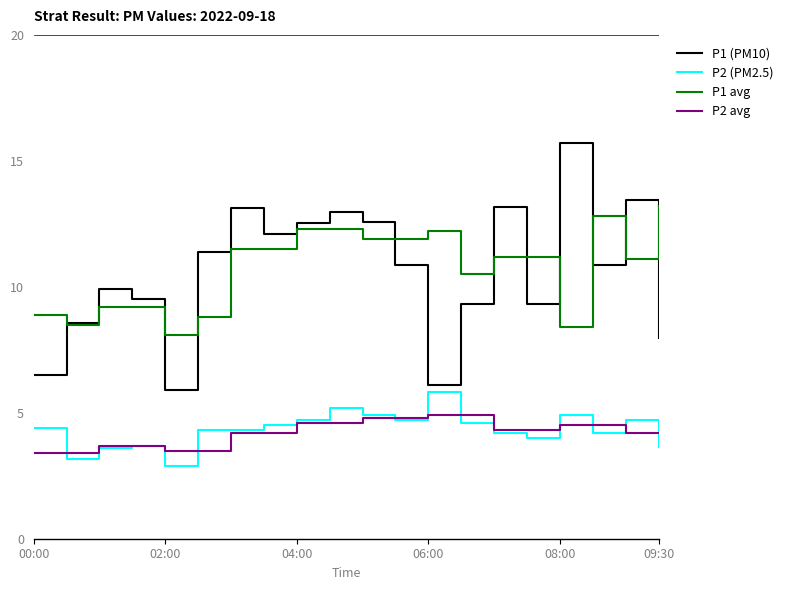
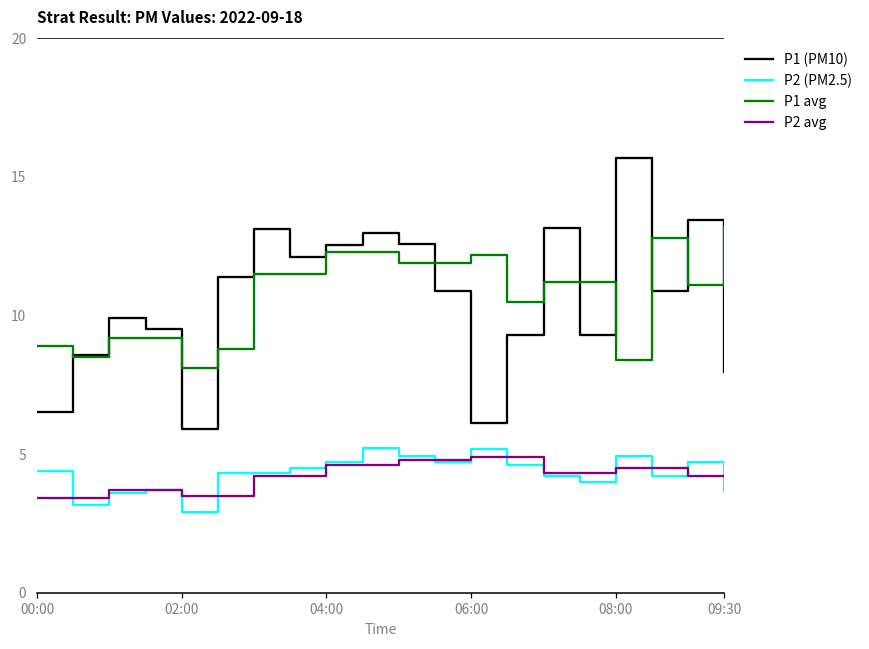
  {
    "P1 (PM10)": {
      "00:00": 6.5,
      "02:00": 5.9,
      "04:00": 12.6,
      "06:00": 6.1,
      "08:00": 15.7,
      "09:30": 8.0
    },
    "P2 (PM2.5)": {
      "00:00": 4.4,
      "02:00": 2.9,
-     "06:00": 5.8,
+     "06:00": 5.2,
      "08:00": 4.9,
      "09:30": 3.7
    },
    "P1 avg": {
      "00:00": 8.9,
      "02:00": 8.1,
      "04:00": 12.3,
      "06:00": 12.2,
      "08:00": 8.4,
      "09:30": 13.2
    },
    "P2 avg": {
      "00:00": 3.4,
      "02:00": 3.5,
      "06:00": 4.9,
      "08:00": 4.5,
      "09:30": 4.2
    }
  }
